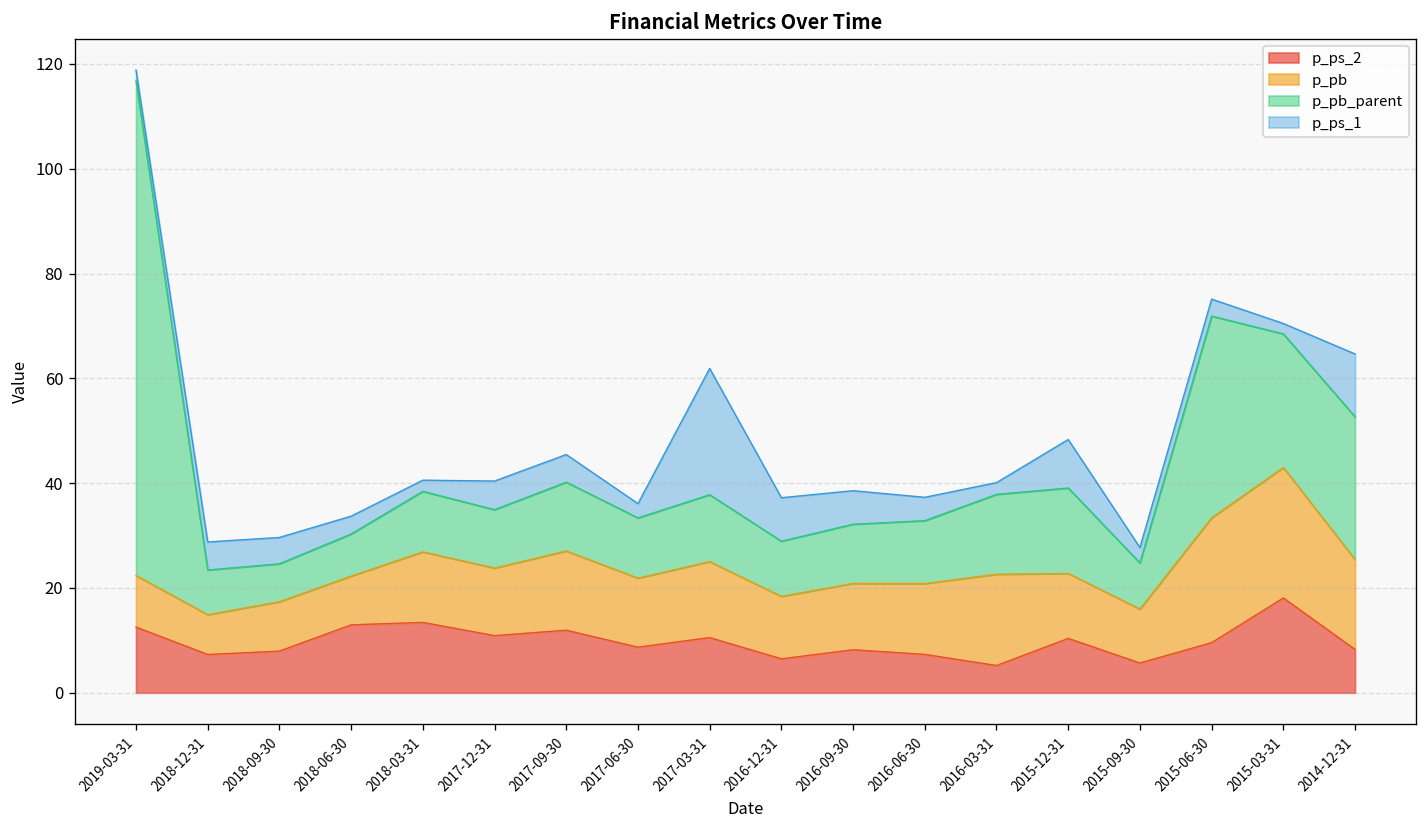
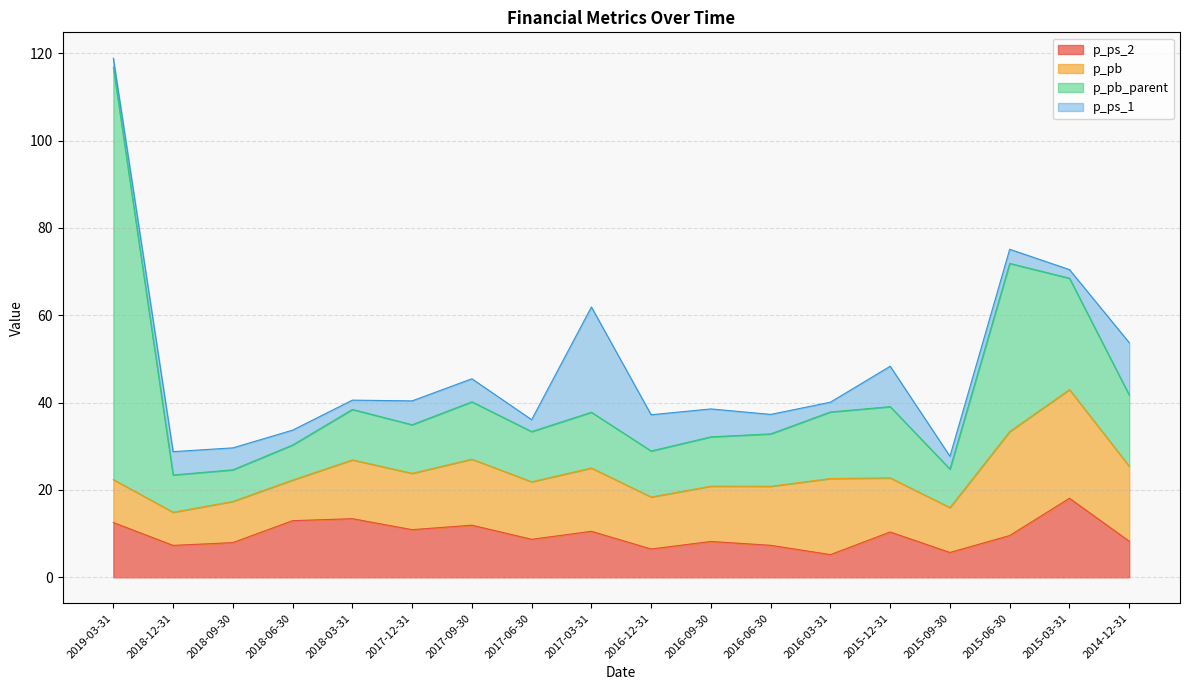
  {
    "p_ps_2": {
      "2019-03-31": 13,
      "2018-12-31": 7,
      "2018-09-30": 8,
      "2018-06-30": 13,
      "2018-03-31": 13,
      "2017-12-31": 11,
      "2017-09-30": 12,
      "2017-06-30": 9,
      "2017-03-31": 11,
      "2016-12-31": 6,
      "2016-09-30": 8,
      "2016-06-30": 7,
      "2016-03-31": 5,
      "2015-12-31": 10,
      "2015-09-30": 6,
      "2015-06-30": 10,
      "2015-03-31": 18,
      "2014-12-31": 8
    },
    "p_pb": {
      "2019-03-31": 10,
      "2018-12-31": 8,
      "2018-09-30": 9,
      "2018-06-30": 9,
      "2018-03-31": 13,
      "2017-12-31": 13,
      "2017-09-30": 15,
      "2017-06-30": 13,
      "2017-03-31": 14,
      "2016-12-31": 12,
      "2016-09-30": 13,
      "2016-06-30": 14,
      "2016-03-31": 17,
      "2015-12-31": 12,
      "2015-09-30": 10,
      "2015-06-30": 24,
      "2015-03-31": 25,
      "2014-12-31": 17
    },
    "p_pb_parent": {
      "2019-03-31": 94,
      "2018-12-31": 9,
      "2018-09-30": 7,
      "2018-06-30": 8,
      "2018-03-31": 12,
      "2017-12-31": 11,
      "2017-09-30": 13,
      "2017-06-30": 11,
      "2017-03-31": 13,
      "2016-12-31": 11,
      "2016-09-30": 11,
      "2016-06-30": 12,
      "2016-03-31": 15,
      "2015-12-31": 16,
      "2015-09-30": 9,
      "2015-06-30": 38,
      "2015-03-31": 25,
-     "2014-12-31": 27
+     "2014-12-31": 16
    },
    "p_ps_1": {
      "2019-03-31": 2,
      "2018-12-31": 5,
      "2018-09-30": 5,
      "2018-06-30": 3,
      "2018-03-31": 2,
      "2017-12-31": 5,
      "2017-09-30": 5,
      "2017-06-30": 3,
      "2017-03-31": 24,
      "2016-12-31": 8,
      "2016-09-30": 6,
      "2016-06-30": 4,
      "2016-03-31": 2,
      "2015-12-31": 9,
      "2015-09-30": 3,
      "2015-06-30": 3,
      "2015-03-31": 2,
      "2014-12-31": 12
    }
  }
